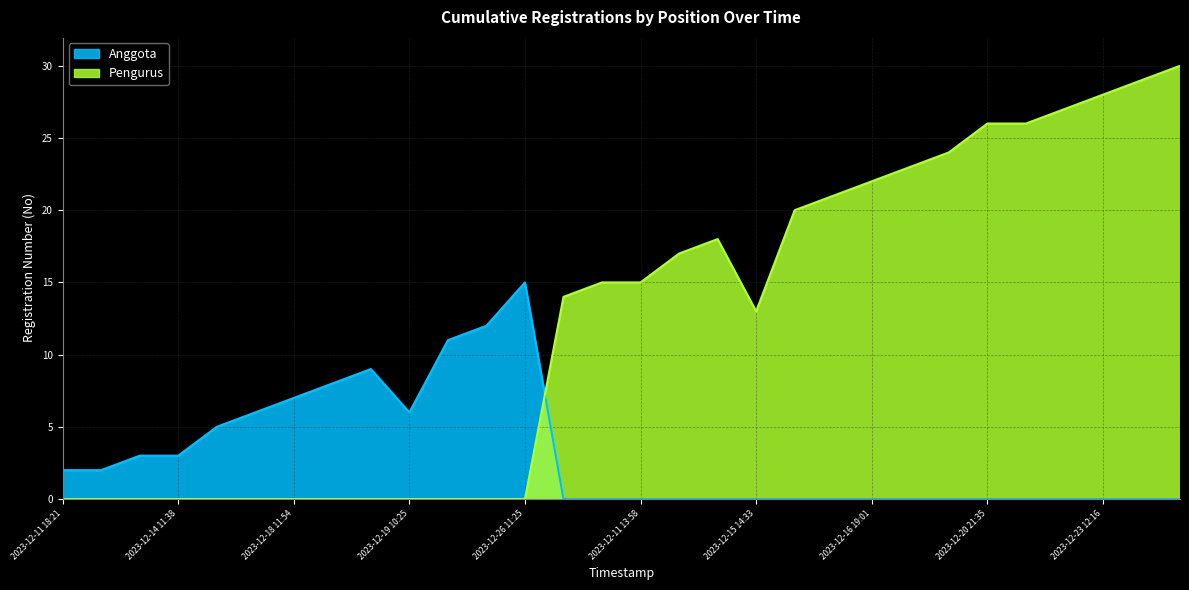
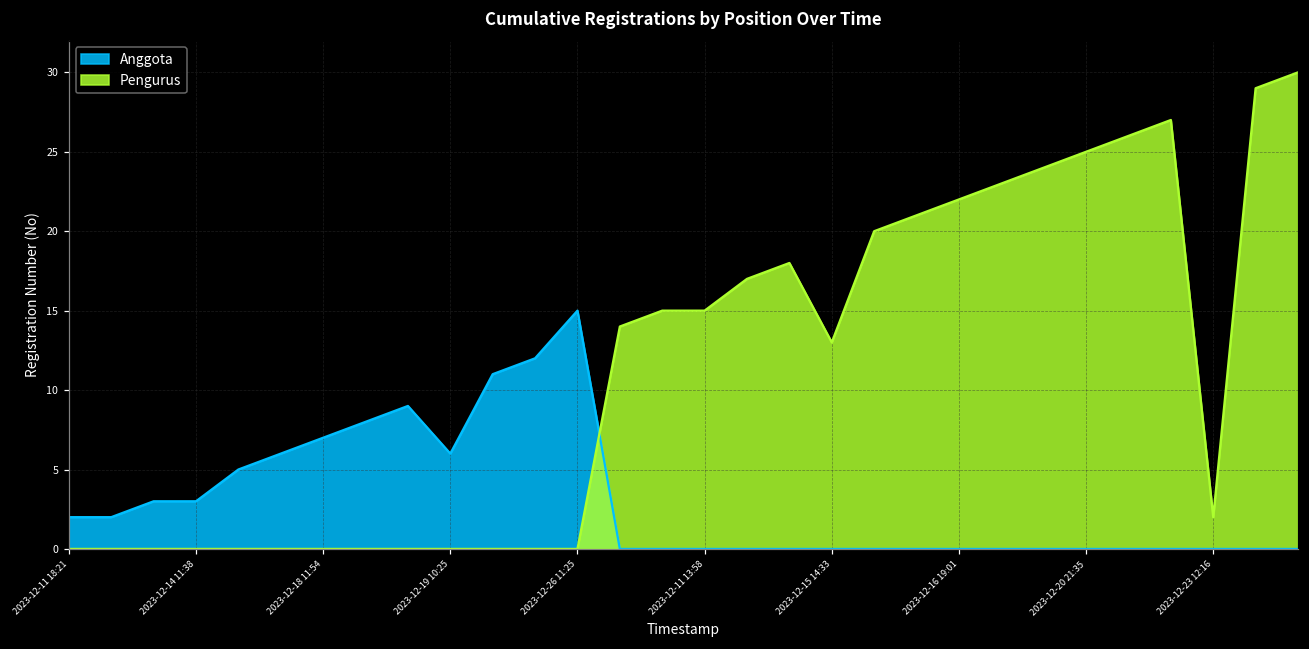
  {
    "Anggota": {
      "2023-12-11 18:21": 2,
      "2023-12-14 11:38": 3,
      "2023-12-18 11:54": 7,
      "2023-12-19 10:25": 6,
      "2023-12-26 11:25": 15,
      "2023-12-11 13:58": 0,
      "2023-12-15 14:33": 0,
      "2023-12-16 19:01": 0,
      "2023-12-20 21:35": 0,
      "2023-12-23 12:16": 0
    },
    "Pengurus": {
      "2023-12-11 18:21": 0,
      "2023-12-14 11:38": 0,
      "2023-12-18 11:54": 0,
      "2023-12-19 10:25": 0,
      "2023-12-26 11:25": 0,
      "2023-12-11 13:58": 15,
      "2023-12-15 14:33": 13,
      "2023-12-16 19:01": 22,
-     "2023-12-20 21:35": 26,
-     "2023-12-23 12:16": 28
+     "2023-12-20 21:35": 25,
+     "2023-12-23 12:16": 2
    }
  }
